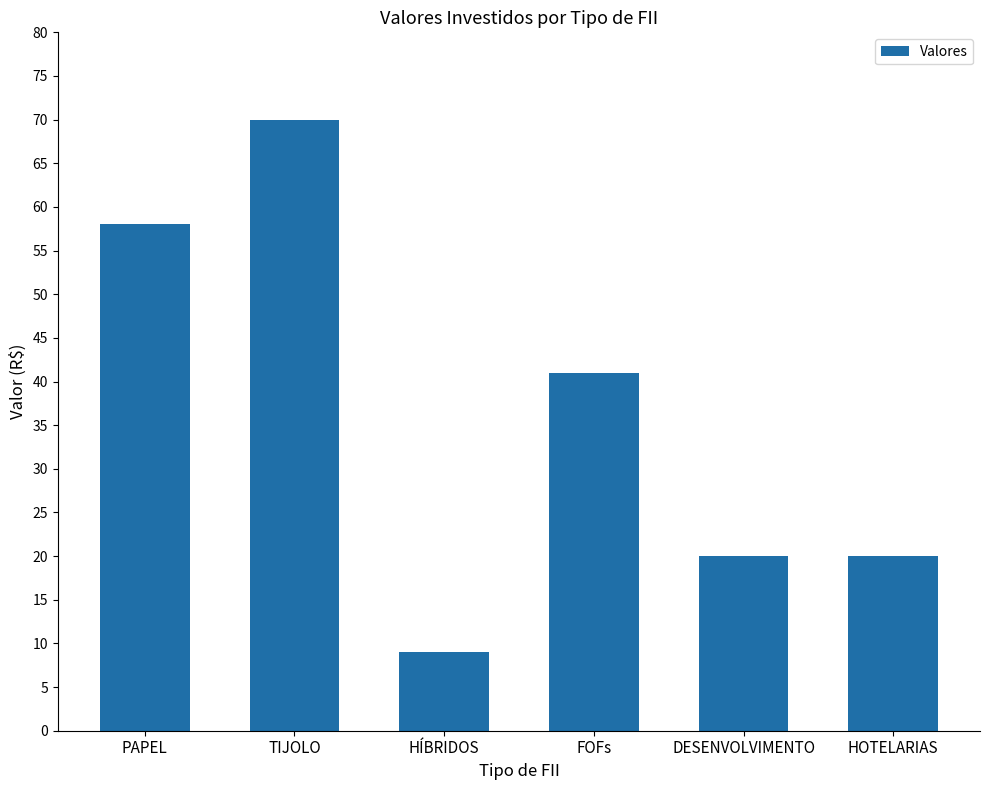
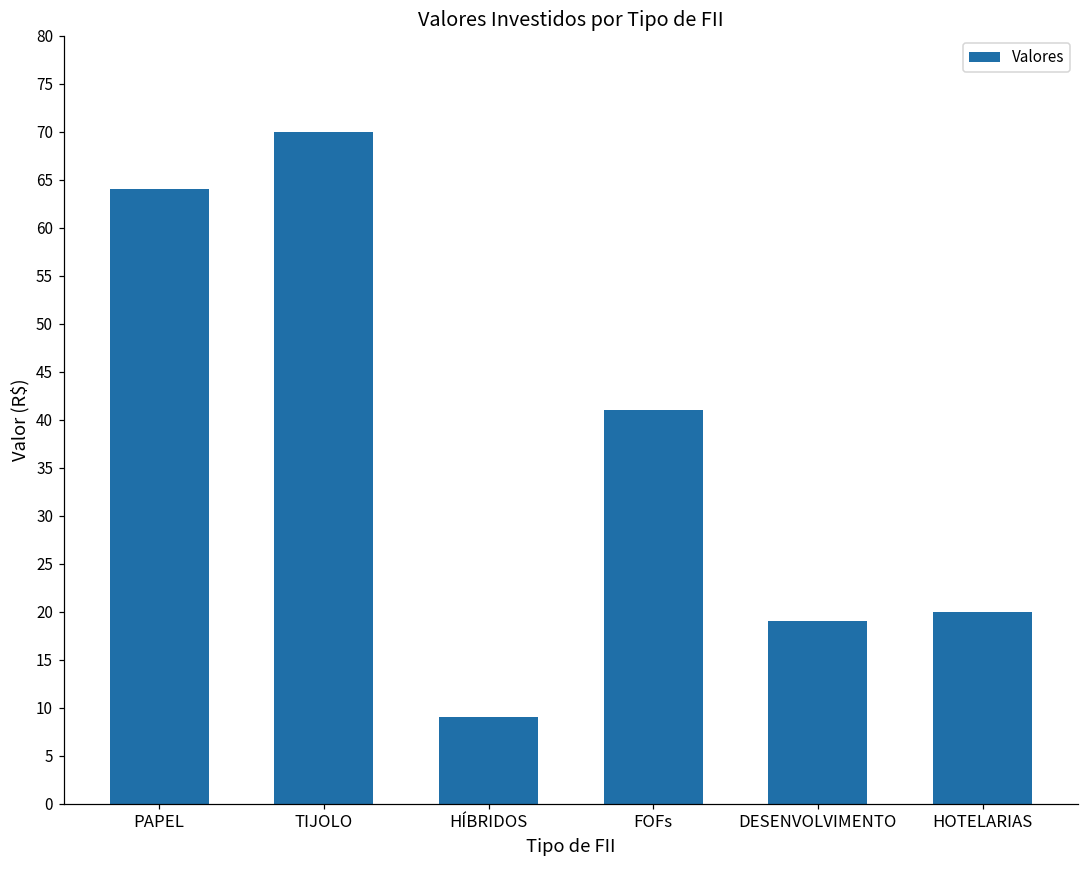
  {
-   "PAPEL": 58,
+   "PAPEL": 64,
    "TIJOLO": 70,
    "HÍBRIDOS": 9,
    "FOFs": 41,
-   "DESENVOLVIMENTO": 20,
+   "DESENVOLVIMENTO": 19,
    "HOTELARIAS": 20
  }
